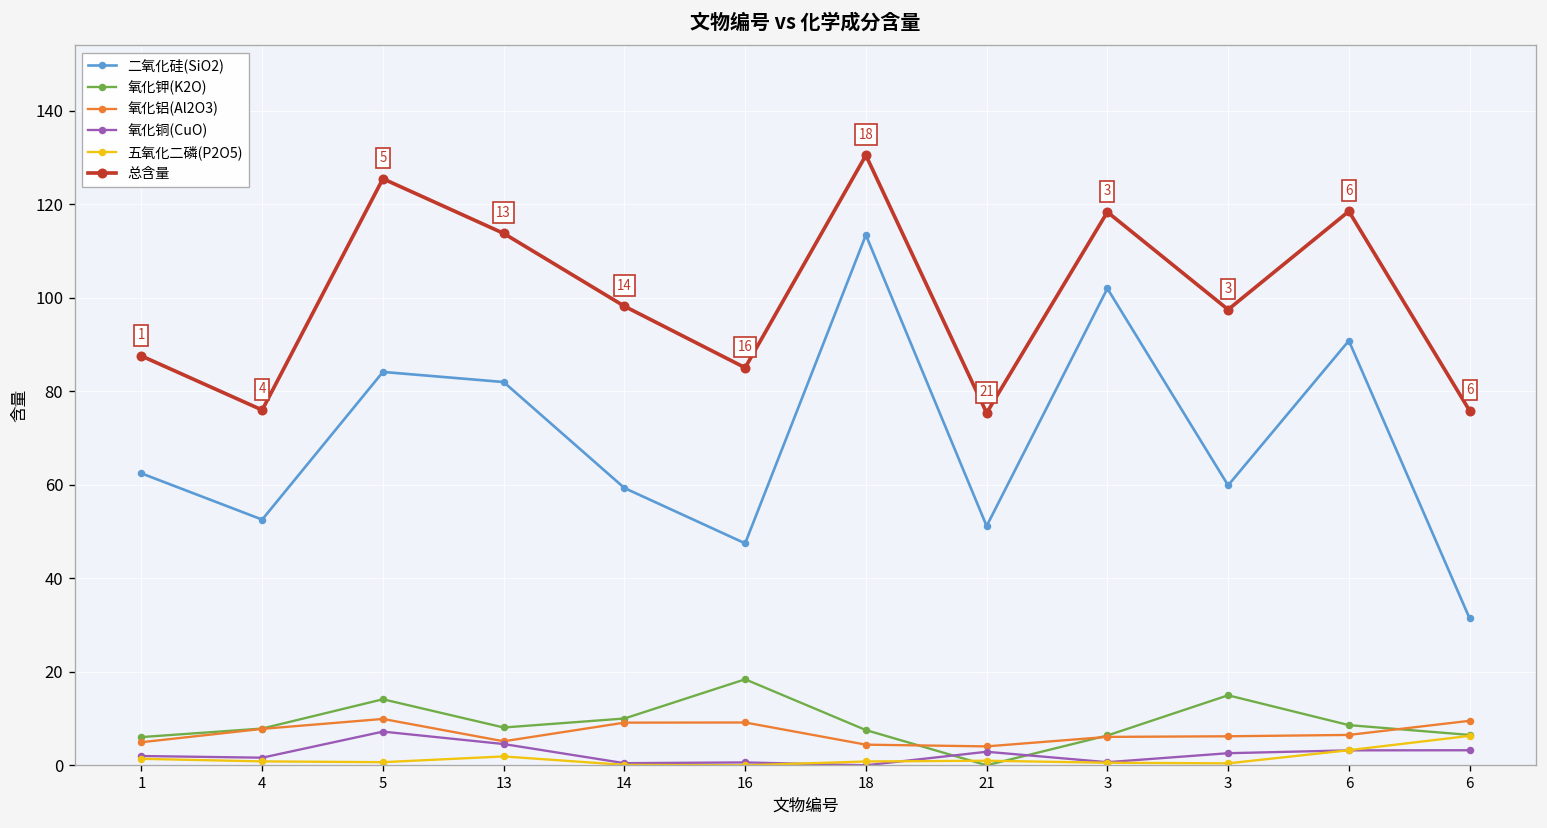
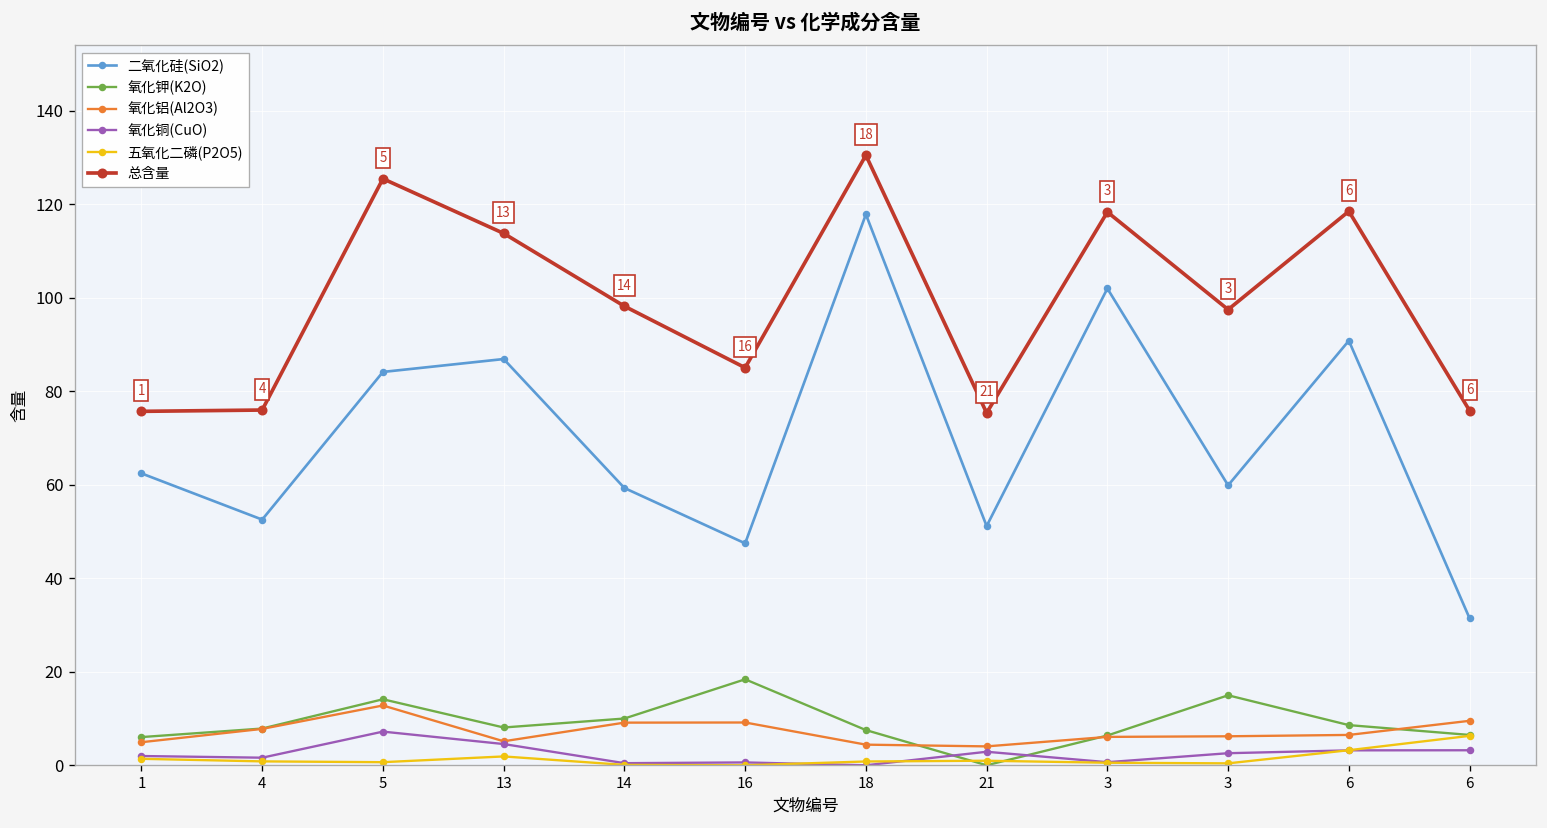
  {
    "二氧化硅(SiO2)": {
      "1": 62,
      "4": 53,
      "5": 84,
-     "13": 82,
+     "13": 87,
      "14": 59,
      "16": 47,
-     "18": 113,
+     "18": 118,
      "21": 51
    },
    "氧化钾(K2O)": {
      "1": 6,
      "5": 14,
      "13": 8,
      "14": 10,
      "16": 18,
      "18": 8,
      "21": 0
    },
    "氧化铝(Al2O3)": {
      "1": 5,
-     "5": 10,
+     "5": 13,
      "14": 9,
      "16": 9,
      "18": 4,
      "21": 4
    },
    "氧化铜(CuO)": {
      "4": 2,
      "5": 7,
      "18": 0,
      "21": 3
    },
    "五氧化二磷(P2O5)": {
      "4": 1,
      "5": 1,
      "13": 2,
      "18": 1,
      "21": 1
    },
    "总含量": {
-     "1": 88
+     "1": 76
    }
  }
